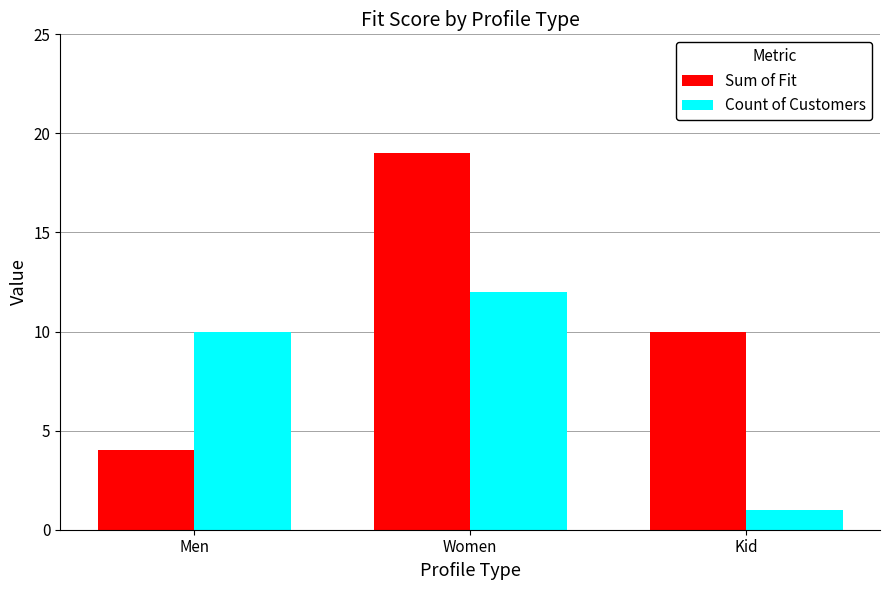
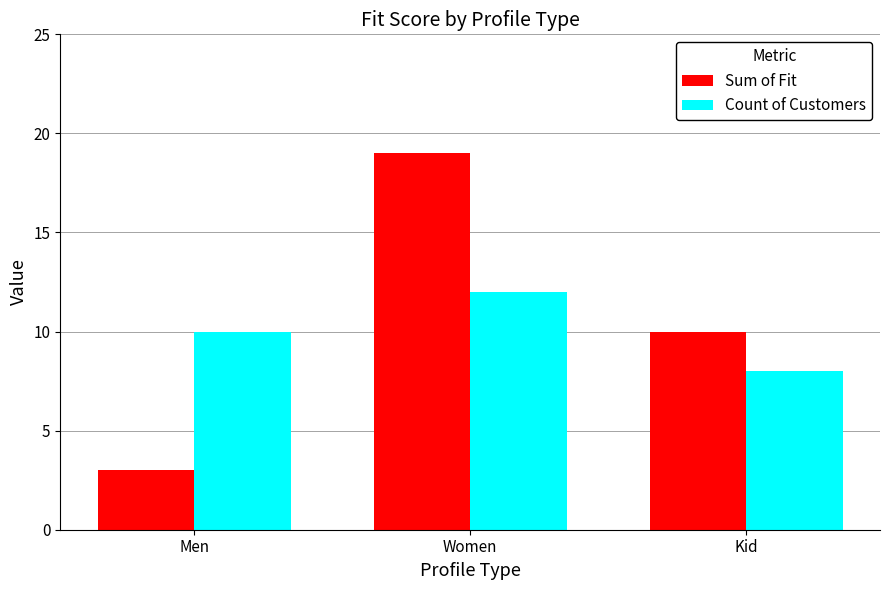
  {
    "Sum of Fit": {
-     "Men": 4,
+     "Men": 3,
      "Women": 19,
      "Kid": 10
    },
    "Count of Customers": {
      "Men": 10,
      "Women": 12,
-     "Kid": 1
+     "Kid": 8
    }
  }
